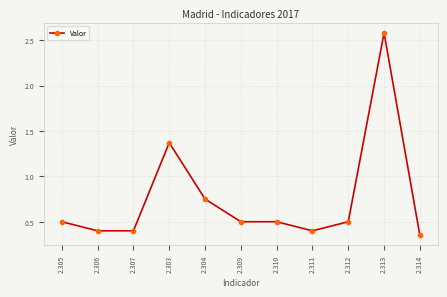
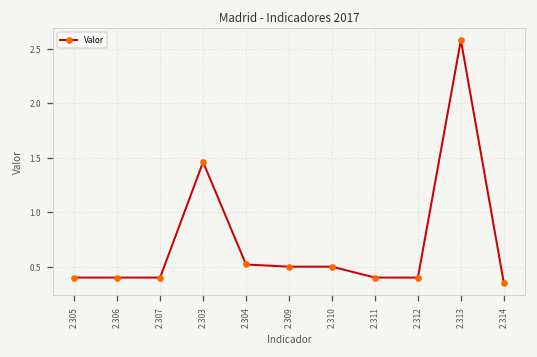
  {
-   "2.305": 0.5,
+   "2.305": 0.4,
    "2.306": 0.4,
    "2.307": 0.4,
-   "2.303": 1.4,
-   "2.304": 0.8,
+   "2.303": 1.5,
+   "2.304": 0.5,
    "2.309": 0.5,
    "2.310": 0.5,
    "2.311": 0.4,
-   "2.312": 0.5,
+   "2.312": 0.4,
    "2.313": 2.6,
    "2.314": 0.4
  }
